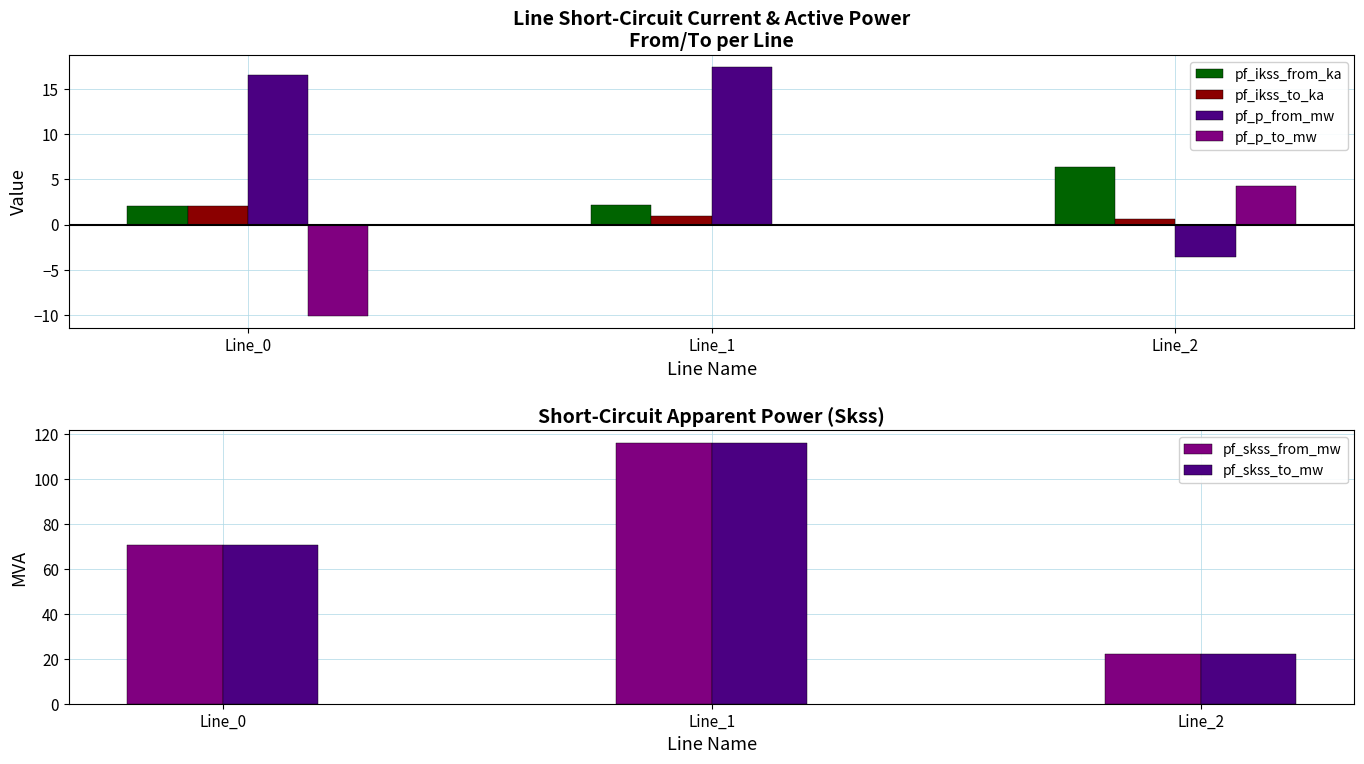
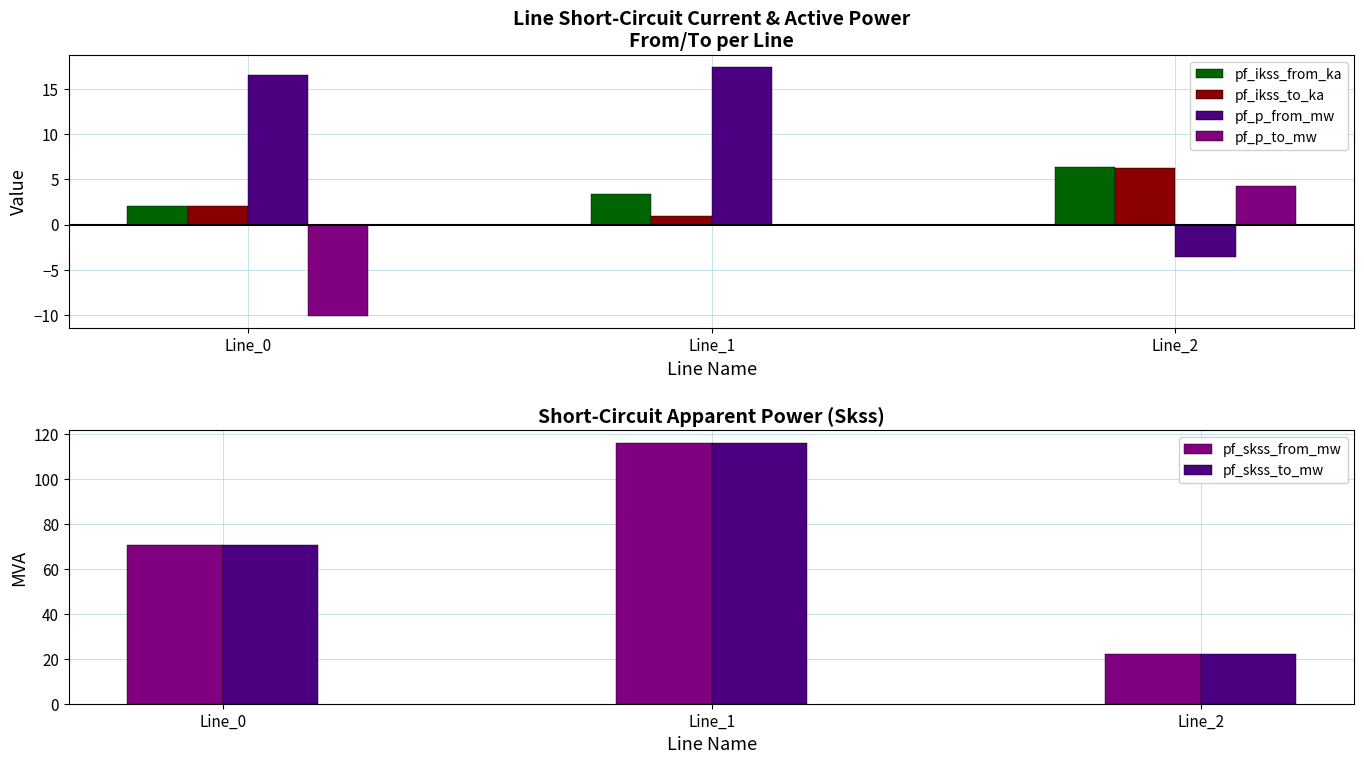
  {
    "Line Short-Circuit Current & Active Power From/To per Line": {
      "pf_ikss_from_ka": {
        "Line_0": 2,
-       "Line_1": 2,
+       "Line_1": 3,
        "Line_2": 6
      },
      "pf_ikss_to_ka": {
        "Line_0": 2,
        "Line_1": 1,
-       "Line_2": 1
+       "Line_2": 6
      }
    }
  }
